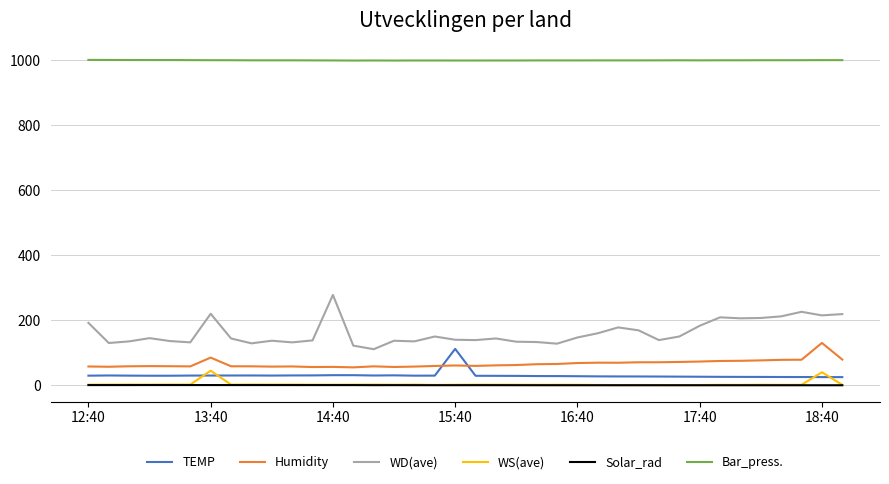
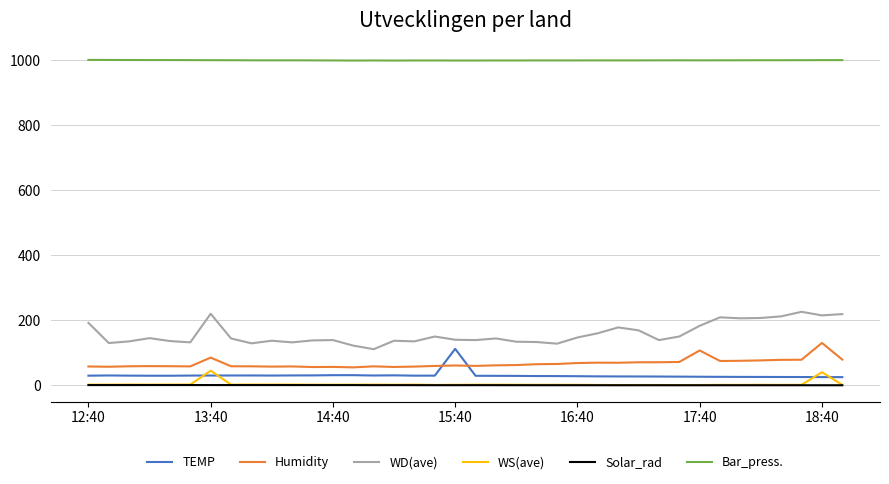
  {
    "TEMP": {
      "12:40": 30,
      "13:40": 30,
      "14:40": 30,
      "15:40": 110,
      "16:40": 30,
      "17:40": 30,
      "18:40": 30
    },
    "Humidity": {
      "12:40": 60,
      "13:40": 90,
      "14:40": 60,
      "15:40": 60,
      "16:40": 70,
-     "17:40": 70,
+     "17:40": 110,
      "18:40": 130
    },
    "WD(ave)": {
      "12:40": 190,
      "13:40": 220,
-     "14:40": 280,
+     "14:40": 140,
      "15:40": 140,
      "16:40": 150,
      "17:40": 180,
      "18:40": 220
    },
    "WS(ave)": {
      "13:40": 40,
      "18:40": 40
    },
    "Solar_rad": {
      "13:40": 0,
      "18:40": 0
    },
    "Bar_press.": {
      "12:40": 1000,
      "13:40": 1000,
      "14:40": 1000,
      "15:40": 1000,
      "16:40": 1000,
      "17:40": 1000,
      "18:40": 1000
    }
  }
